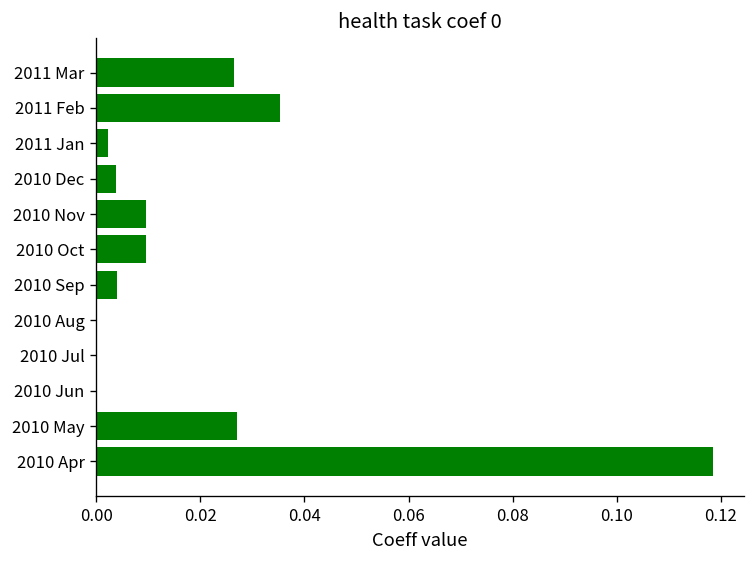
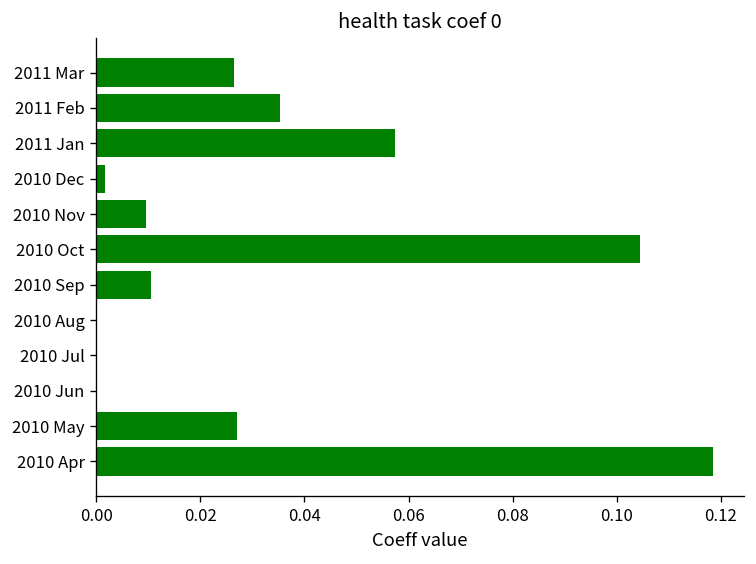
  {
    "2011 Mar": 0.027,
    "2011 Feb": 0.035,
-   "2011 Jan": 0.002,
-   "2010 Dec": 0.004,
+   "2011 Jan": 0.057,
+   "2010 Dec": 0.002,
    "2010 Nov": 0.010,
-   "2010 Oct": 0.009,
-   "2010 Sep": 0.004,
+   "2010 Oct": 0.104,
+   "2010 Sep": 0.010,
    "2010 Aug": 0.000,
    "2010 Jul": 0.000,
    "2010 Jun": 0.000,
    "2010 May": 0.027,
    "2010 Apr": 0.119
  }
